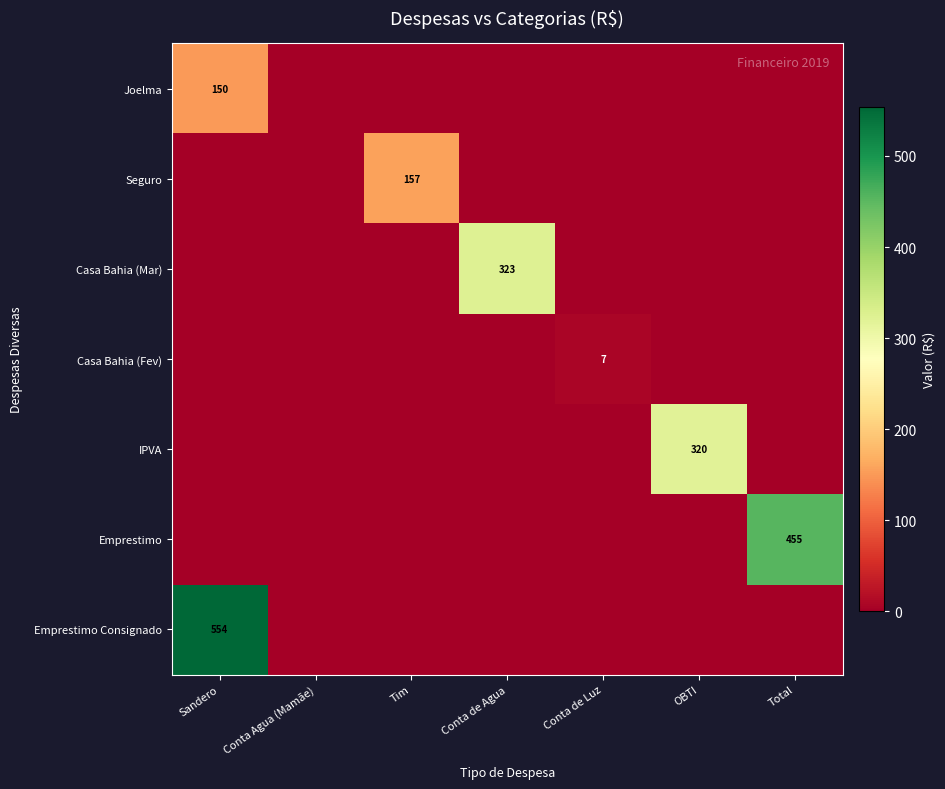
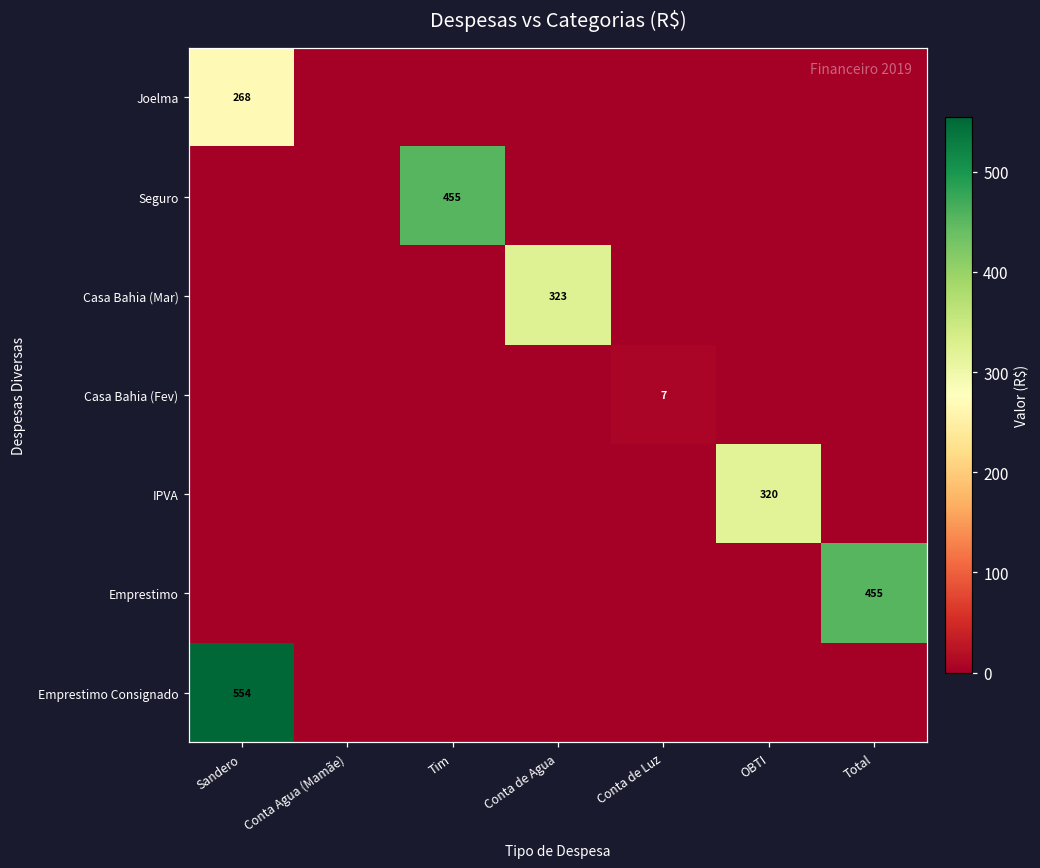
  {
    "Joelma": {
-     "Sandero": 150,
+     "Sandero": 268,
      "Total": 2019
    },
    "Seguro": {
-     "Tim": 157
+     "Tim": 455
    },
    "Casa Bahia (Mar)": {
      "Conta de Agua": 323
    },
    "Casa Bahia (Fev)": {
      "Conta de Luz": 7
    },
    "IPVA": {
      "OBTI": 320
    },
    "Emprestimo": {
      "Total": 455
    },
    "Emprestimo Consignado": {
      "Sandero": 554
    }
  }
